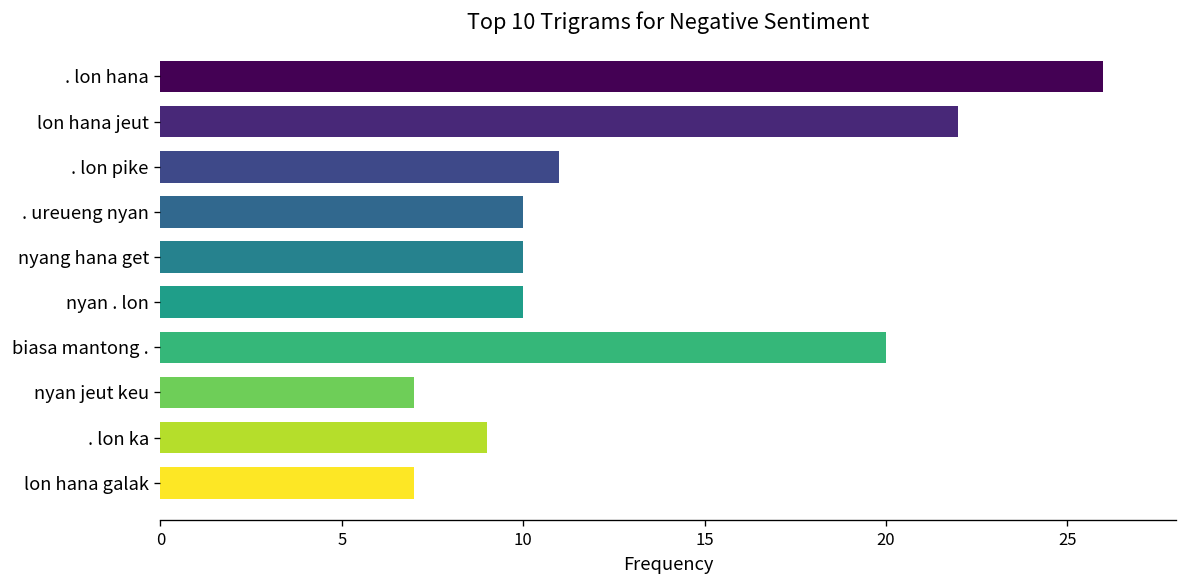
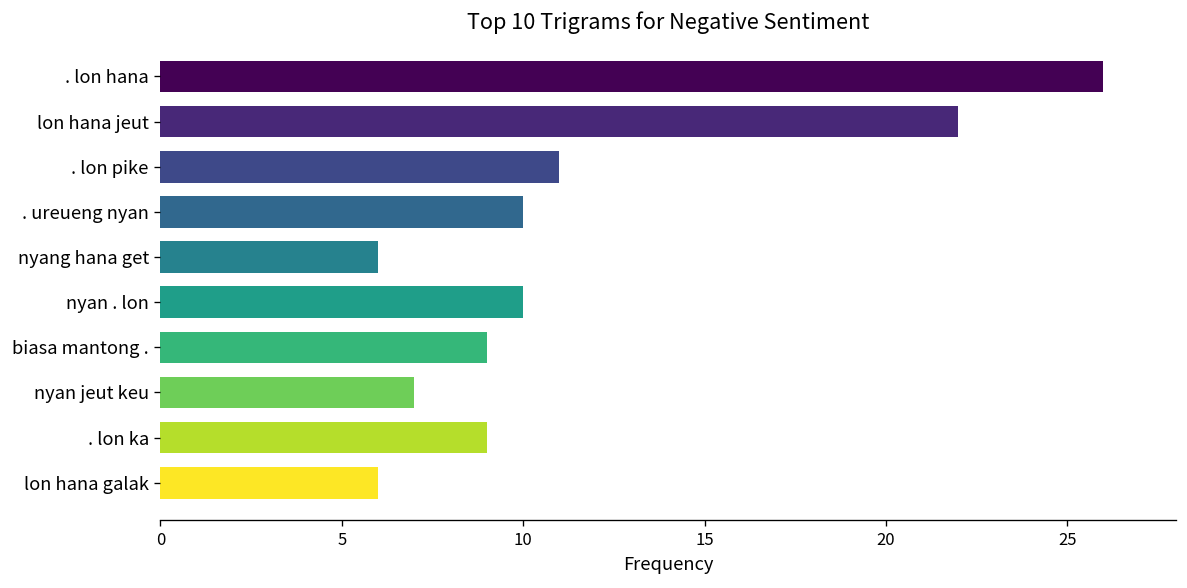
  {
    ". lon hana": 26,
    "lon hana jeut": 22,
    ". lon pike": 11,
    ". ureueng nyan": 10,
-   "nyang hana get": 10,
+   "nyang hana get": 6,
    "nyan . lon": 10,
-   "biasa mantong .": 20,
+   "biasa mantong .": 9,
    "nyan jeut keu": 7,
    ". lon ka": 9,
-   "lon hana galak": 7
+   "lon hana galak": 6
  }
